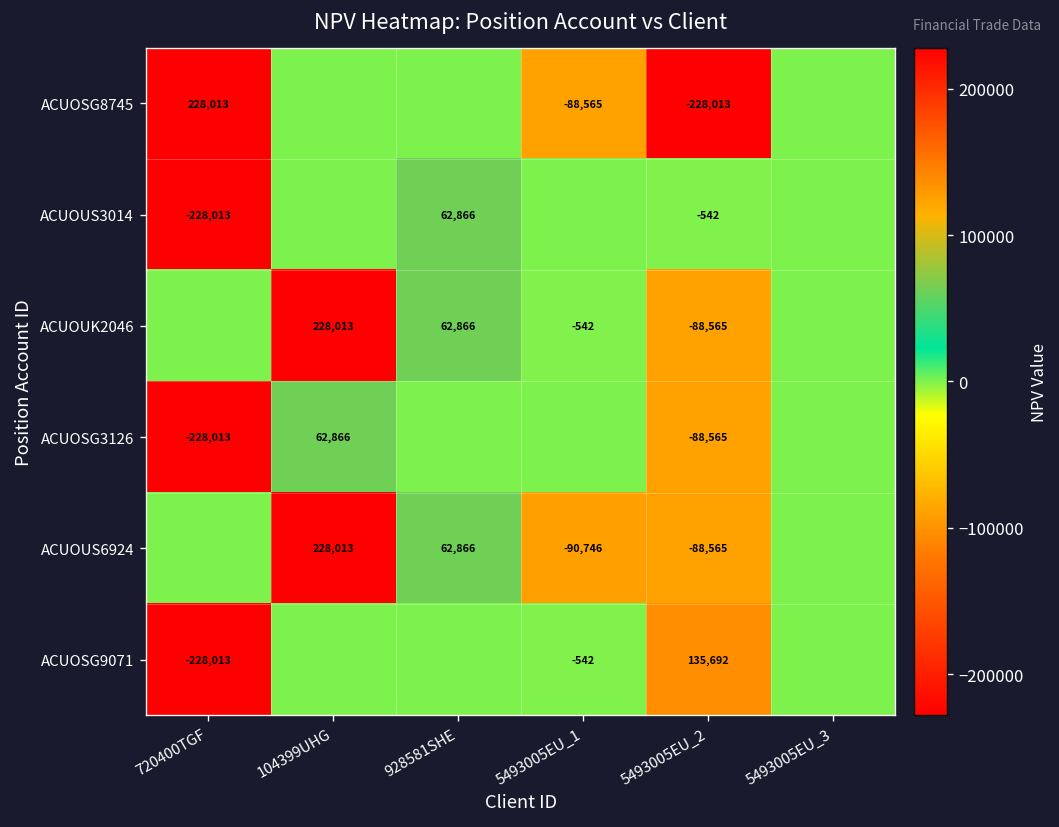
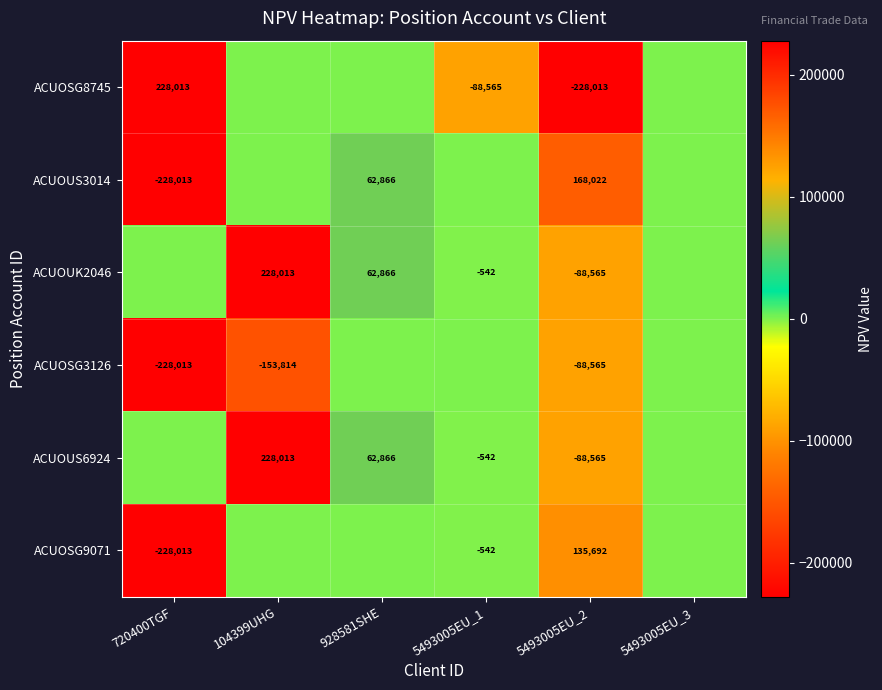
  {
    "ACUOSG8745": {
      "720400TGF": "228,013",
      "5493005EU_1": "-88,565",
      "5493005EU_2": "-228,013"
    },
    "ACUOUS3014": {
      "720400TGF": "-228,013",
      "928581SHE": "62,866",
-     "5493005EU_2": "-542"
+     "5493005EU_2": "168,022"
    },
    "ACUOUK2046": {
      "104399UHG": "228,013",
      "928581SHE": "62,866",
      "5493005EU_1": "-542",
      "5493005EU_2": "-88,565"
    },
    "ACUOSG3126": {
      "720400TGF": "-228,013",
-     "104399UHG": "62,866",
+     "104399UHG": "-153,814",
      "5493005EU_2": "-88,565"
    },
    "ACUOUS6924": {
      "104399UHG": "228,013",
      "928581SHE": "62,866",
-     "5493005EU_1": "-90,746",
+     "5493005EU_1": "-542",
      "5493005EU_2": "-88,565"
    },
    "ACUOSG9071": {
      "720400TGF": "-228,013",
      "5493005EU_1": "-542",
      "5493005EU_2": "135,692"
    }
  }
